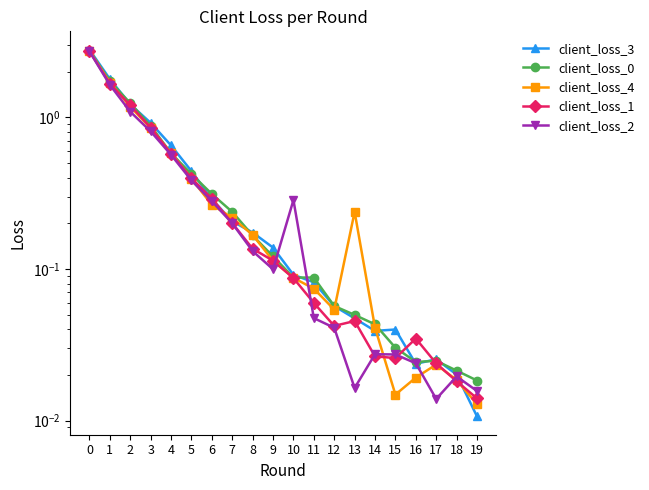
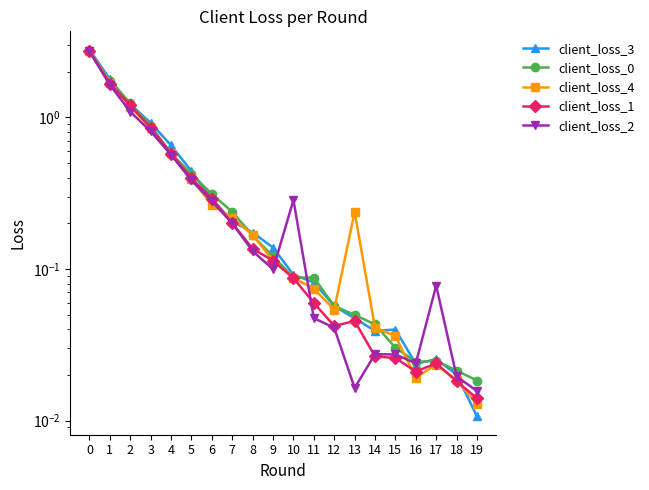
  {
    "client_loss_3": {
      "3": 0.9,
      "4": 0.65,
      "5": 0.44,
      "9": 0.14,
      "10": 0.09,
      "11": 0.08,
      "13": 0.047,
      "14": 0.039,
      "15": 0.040,
      "19": 0.011
    },
    "client_loss_0": {
      "5": 0.42,
      "6": 0.31,
      "7": 0.24,
      "9": 0.12,
      "11": 0.09,
      "13": 0.050,
      "14": 0.043,
      "15": 0.030,
      "18": 0.021,
      "19": 0.018
    },
    "client_loss_4": {
      "6": 0.27,
      "7": 0.22,
      "11": 0.07,
      "12": 0.054,
      "13": 0.24,
      "14": 0.041,
-     "15": 0.015,
+     "15": 0.036,
      "16": 0.019,
      "19": 0.013
    },
    "client_loss_1": {
      "11": 0.060,
      "13": 0.045,
      "15": 0.026,
-     "16": 0.035,
+     "16": 0.021,
      "19": 0.014
    },
    "client_loss_2": {
      "2": 1.1,
      "3": 0.8,
      "9": 0.10,
      "10": 0.29,
      "11": 0.047,
      "13": 0.016,
      "15": 0.027,
-     "17": 0.014,
+     "17": 0.08,
      "19": 0.016
    }
  }
